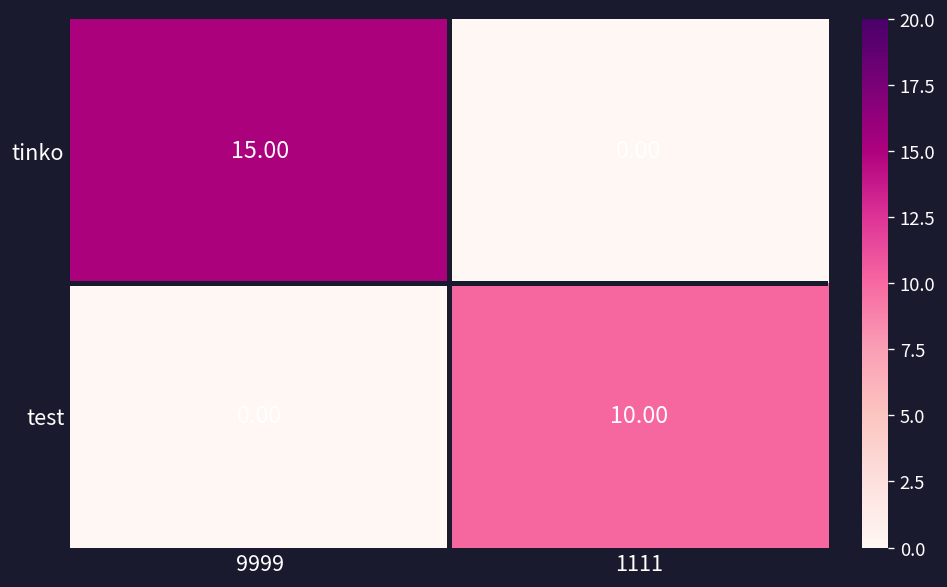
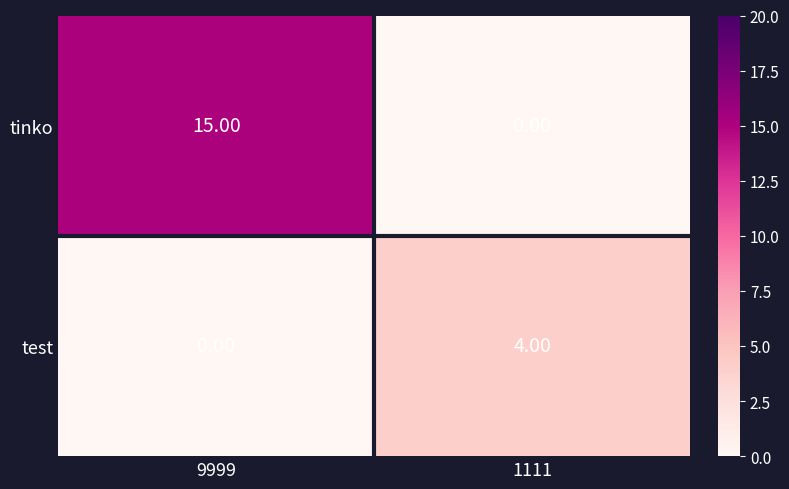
  {
    "tinko": {
      "9999": 15.00
    },
    "test": {
-     "1111": 10.00
+     "1111": 4.00
    }
  }
